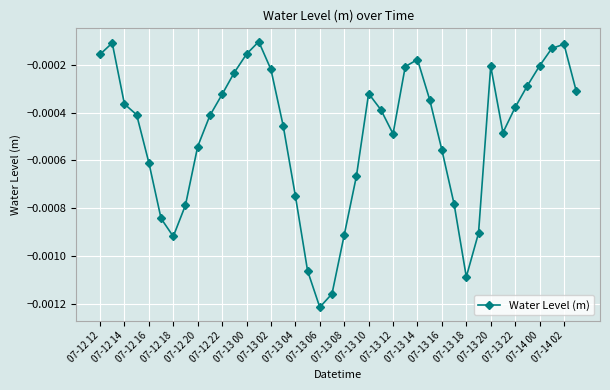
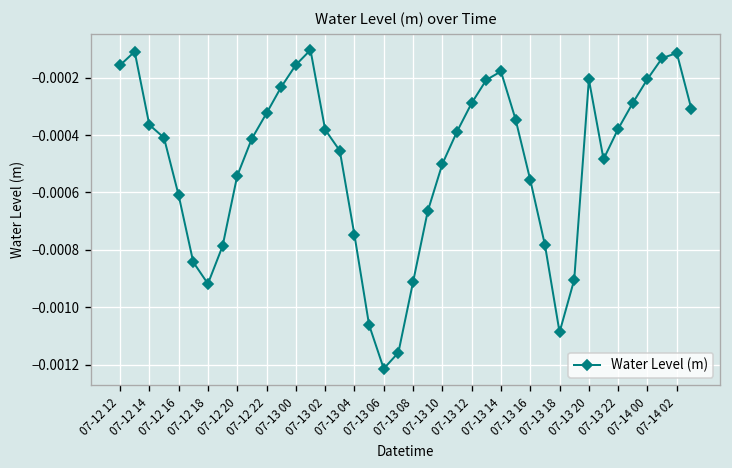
  {
    "07-12 12": -0.00016,
    "07-12 14": -0.00036,
    "07-12 16": -0.00061,
    "07-12 18": -0.00092,
    "07-12 20": -0.00054,
    "07-12 22": -0.00032,
    "07-13 00": -0.00016,
-   "07-13 02": -0.00022,
+   "07-13 02": -0.00038,
    "07-13 04": -0.00075,
    "07-13 06": -0.00121,
    "07-13 08": -0.00091,
-   "07-13 10": -0.00032,
-   "07-13 12": -0.00049,
+   "07-13 10": -0.00050,
+   "07-13 12": -0.00029,
    "07-13 14": -0.00018,
    "07-13 16": -0.00056,
    "07-13 18": -0.00109,
    "07-13 20": -0.00021,
    "07-13 22": -0.00038,
    "07-14 00": -0.00020,
    "07-14 02": -0.00011
  }
